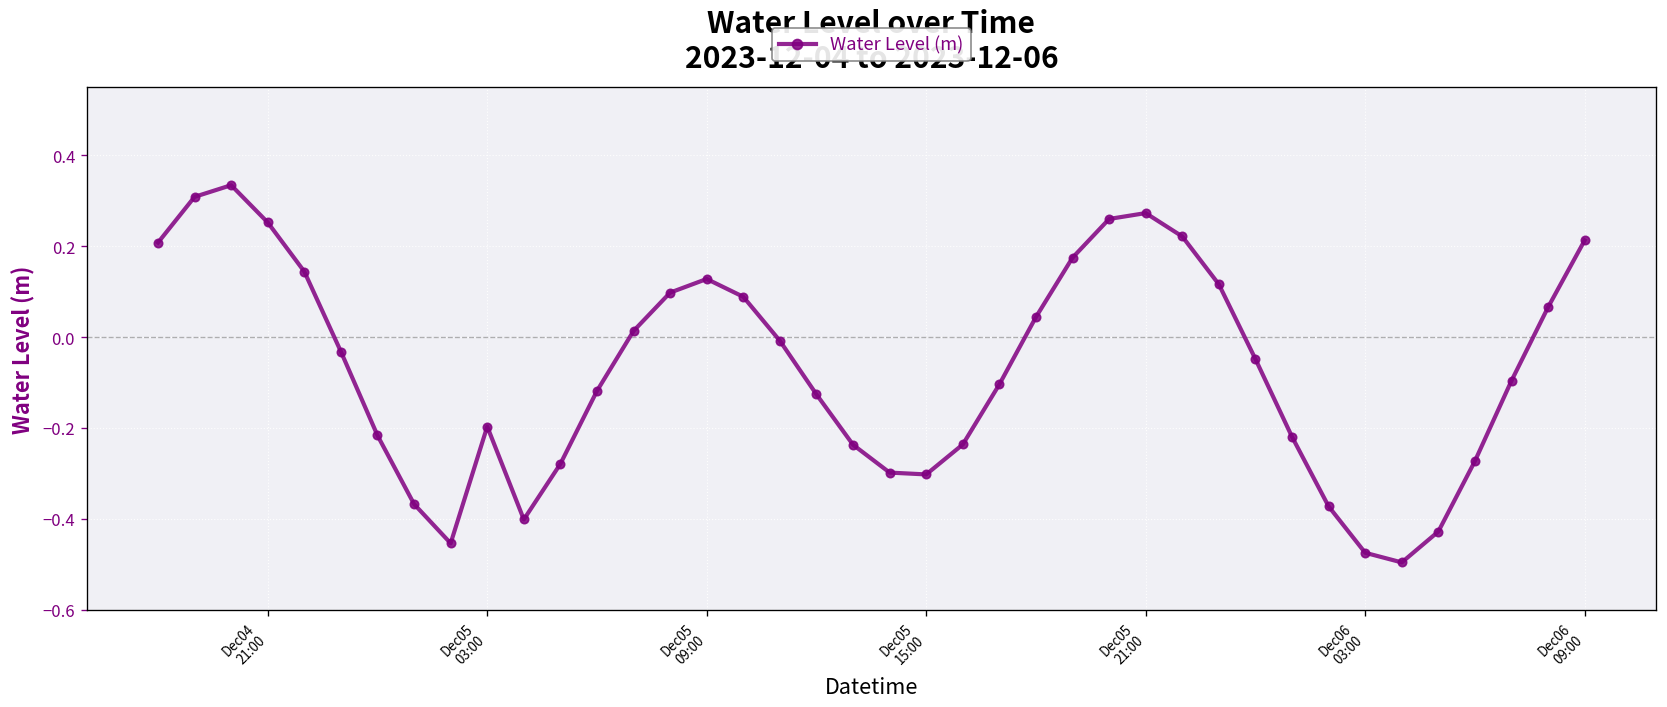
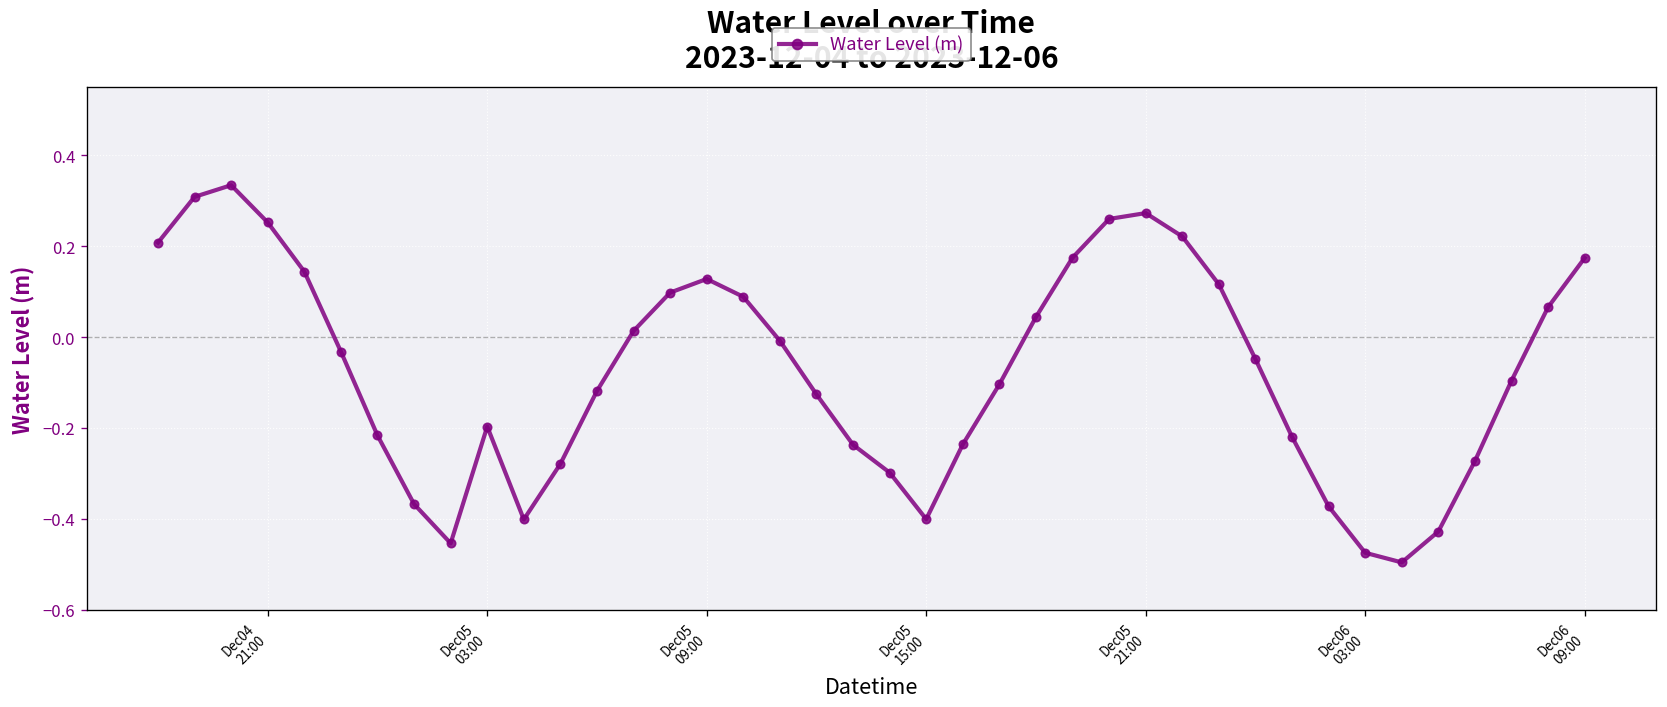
  {
    "Dec04 21:00": 0.25,
    "Dec05 03:00": -0.20,
    "Dec05 09:00": 0.13,
-   "Dec05 15:00": -0.30,
+   "Dec05 15:00": -0.40,
    "Dec05 21:00": 0.27,
    "Dec06 03:00": -0.47,
-   "Dec06 09:00": 0.21
+   "Dec06 09:00": 0.17
  }
